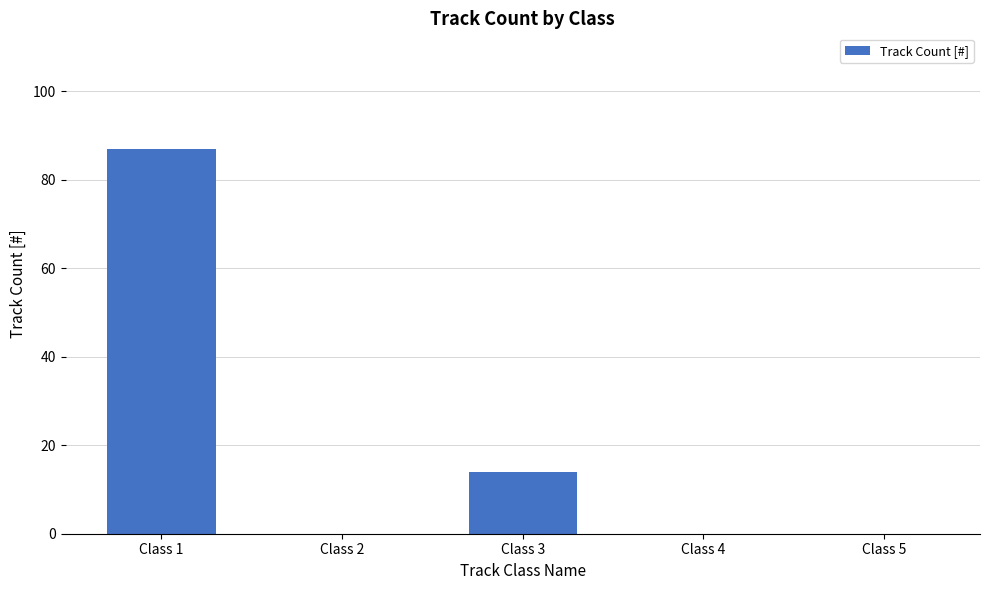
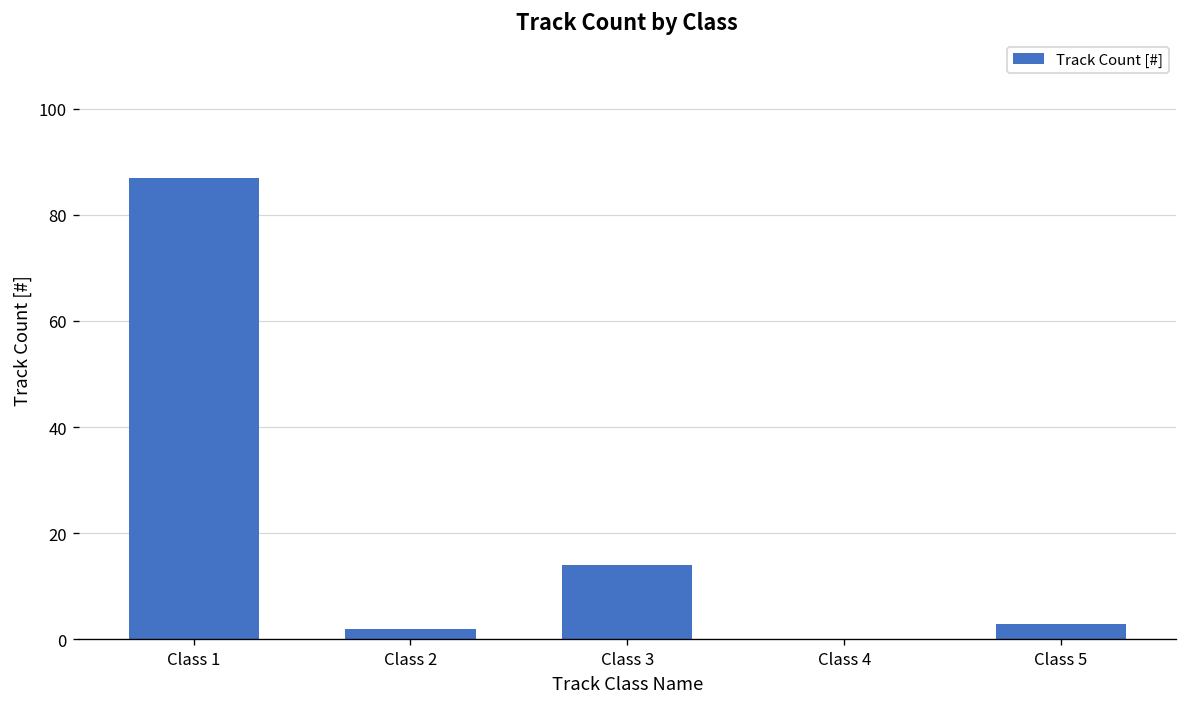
  {
    "Class 1": 87,
-   "Class 2": 0,
+   "Class 2": 2,
    "Class 3": 14,
    "Class 4": 0,
-   "Class 5": 0
+   "Class 5": 3
  }
